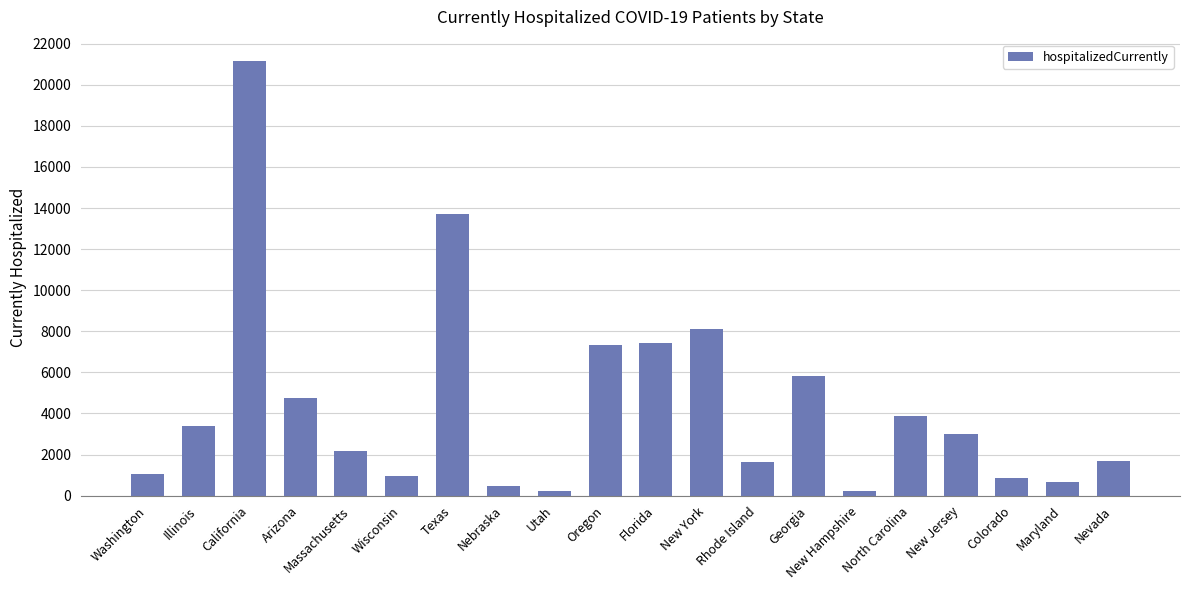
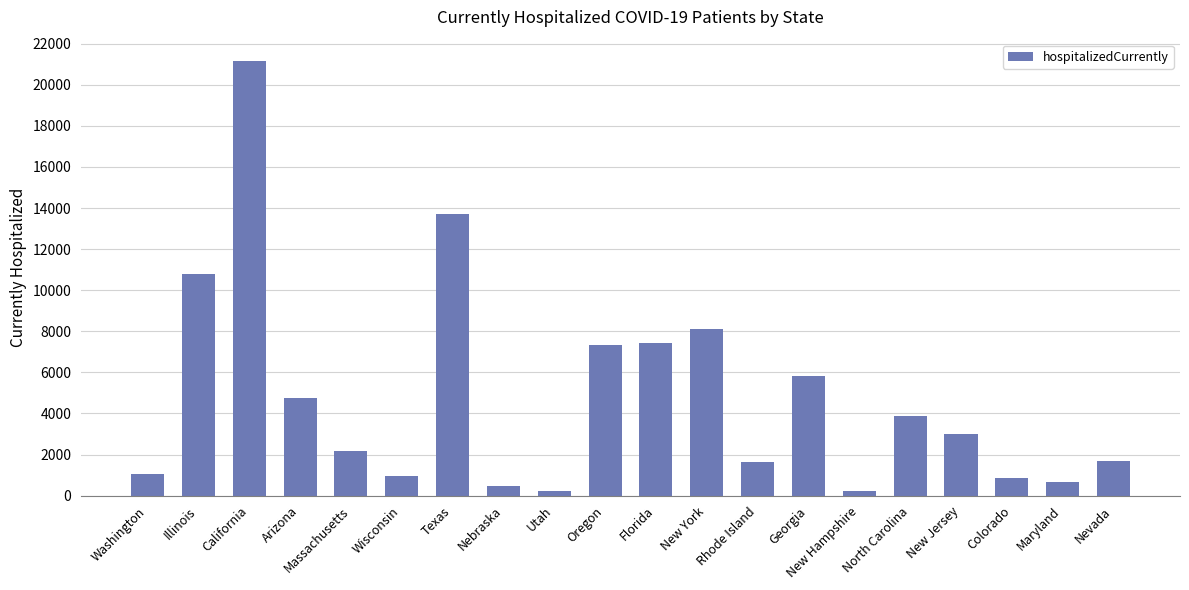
  {
    "Washington": 1100,
-   "Illinois": 3400,
+   "Illinois": 10800,
    "California": 21100,
    "Arizona": 4800,
    "Massachusetts": 2200,
    "Wisconsin": 1000,
    "Texas": 13700,
    "Nebraska": 500,
    "Utah": 200,
    "Oregon": 7300,
    "Florida": 7400,
    "New York": 8100,
    "Rhode Island": 1600,
    "Georgia": 5800,
    "New Hampshire": 200,
    "North Carolina": 3900,
    "New Jersey": 3000,
    "Colorado": 900,
    "Maryland": 700,
    "Nevada": 1700
  }
